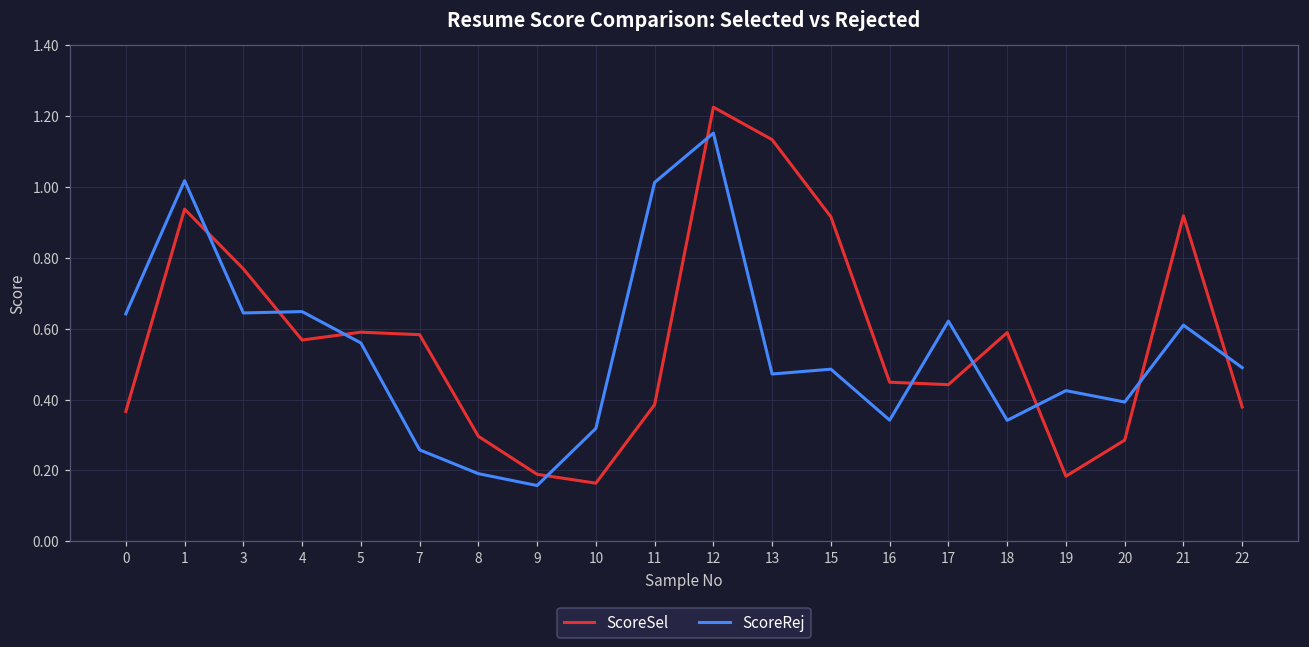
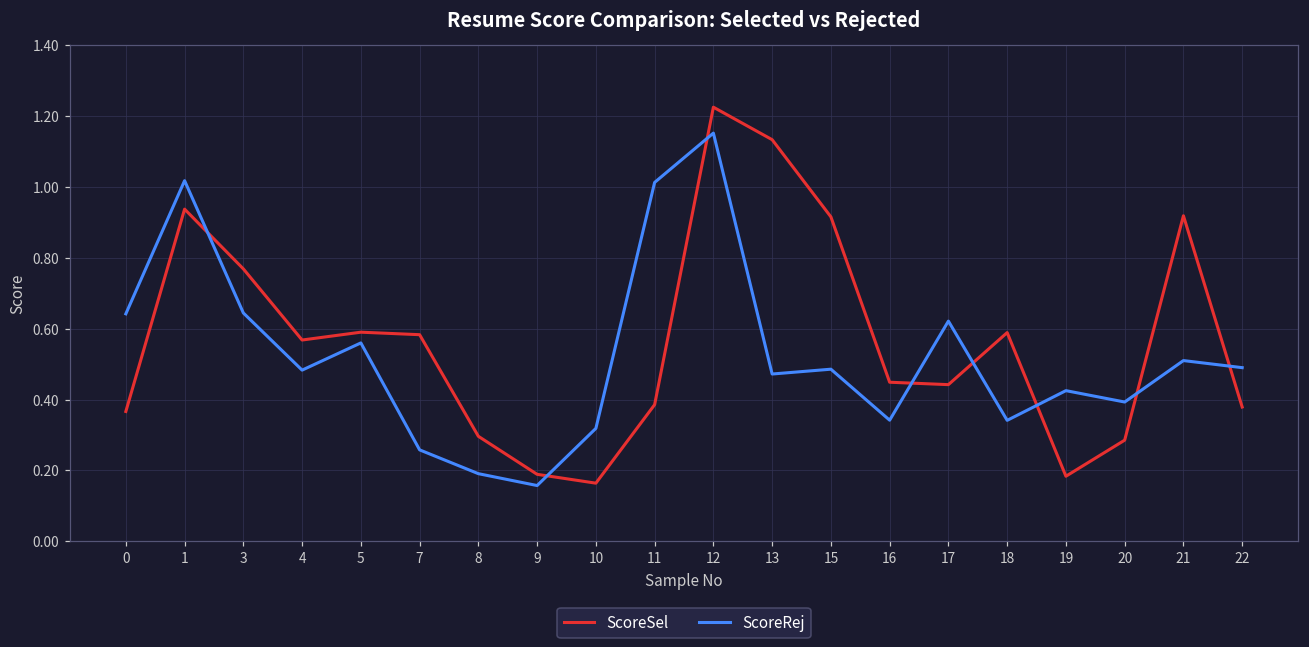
  {
    "ScoreSel": {
      "0": 0.37,
      "1": 0.94,
      "3": 0.77,
      "4": 0.57,
      "5": 0.59,
      "7": 0.58,
      "8": 0.30,
      "9": 0.19,
      "10": 0.16,
      "11": 0.39,
      "12": 1.23,
      "13": 1.13,
      "15": 0.92,
      "16": 0.45,
      "17": 0.44,
      "18": 0.59,
      "19": 0.18,
      "20": 0.29,
      "21": 0.92,
      "22": 0.38
    },
    "ScoreRej": {
      "0": 0.64,
      "1": 1.02,
      "3": 0.64,
-     "4": 0.65,
+     "4": 0.48,
      "5": 0.56,
      "7": 0.26,
      "8": 0.19,
      "9": 0.16,
      "10": 0.32,
      "11": 1.01,
      "12": 1.15,
      "13": 0.47,
      "15": 0.49,
      "16": 0.34,
      "17": 0.62,
      "18": 0.34,
      "19": 0.43,
      "20": 0.39,
-     "21": 0.61,
+     "21": 0.51,
      "22": 0.49
    }
  }
